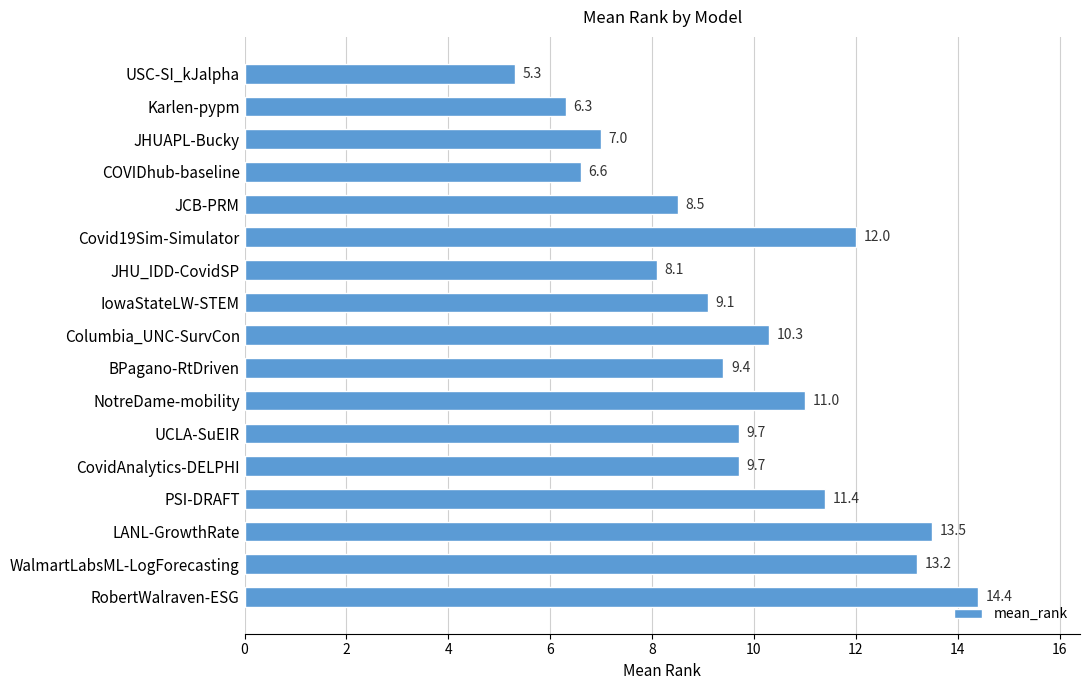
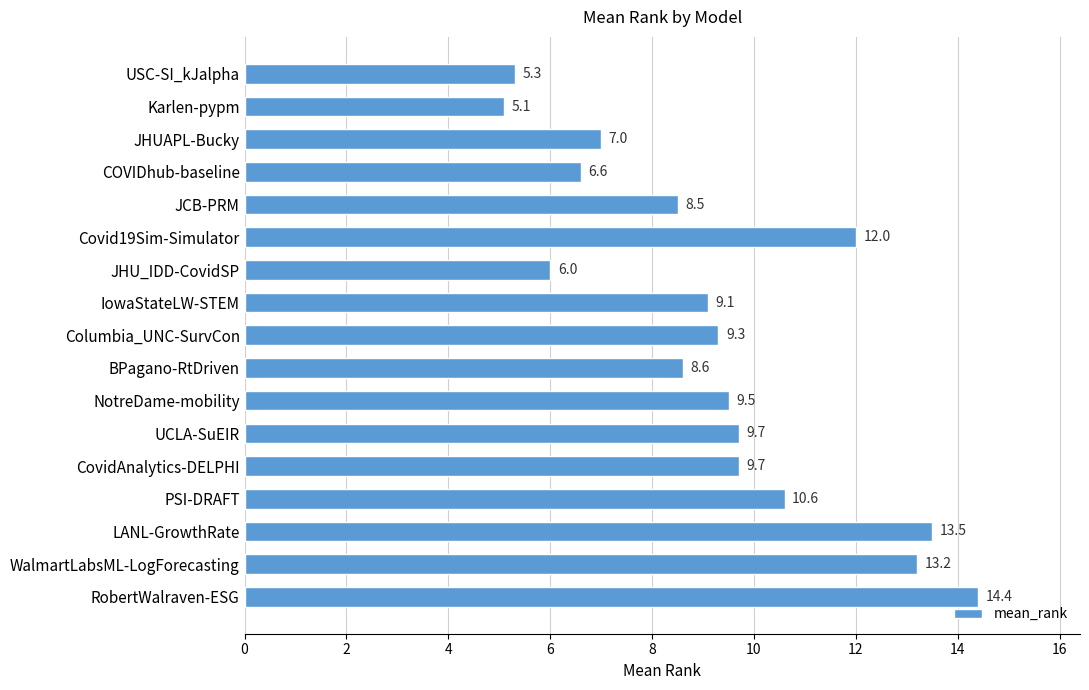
  {
    "USC-SI_kJalpha": 5.3,
-   "Karlen-pypm": 6.3,
+   "Karlen-pypm": 5.1,
    "JHUAPL-Bucky": 7.0,
    "COVIDhub-baseline": 6.6,
    "JCB-PRM": 8.5,
    "Covid19Sim-Simulator": 12.0,
-   "JHU_IDD-CovidSP": 8.1,
+   "JHU_IDD-CovidSP": 6.0,
    "IowaStateLW-STEM": 9.1,
-   "Columbia_UNC-SurvCon": 10.3,
-   "BPagano-RtDriven": 9.4,
-   "NotreDame-mobility": 11.0,
+   "Columbia_UNC-SurvCon": 9.3,
+   "BPagano-RtDriven": 8.6,
+   "NotreDame-mobility": 9.5,
    "UCLA-SuEIR": 9.7,
    "CovidAnalytics-DELPHI": 9.7,
-   "PSI-DRAFT": 11.4,
+   "PSI-DRAFT": 10.6,
    "LANL-GrowthRate": 13.5,
    "WalmartLabsML-LogForecasting": 13.2,
    "RobertWalraven-ESG": 14.4
  }
